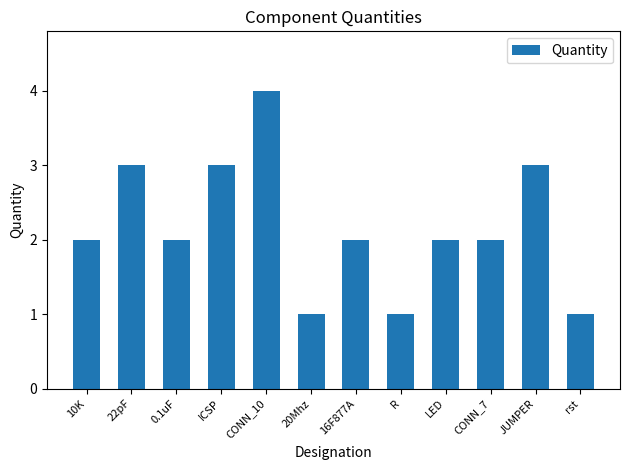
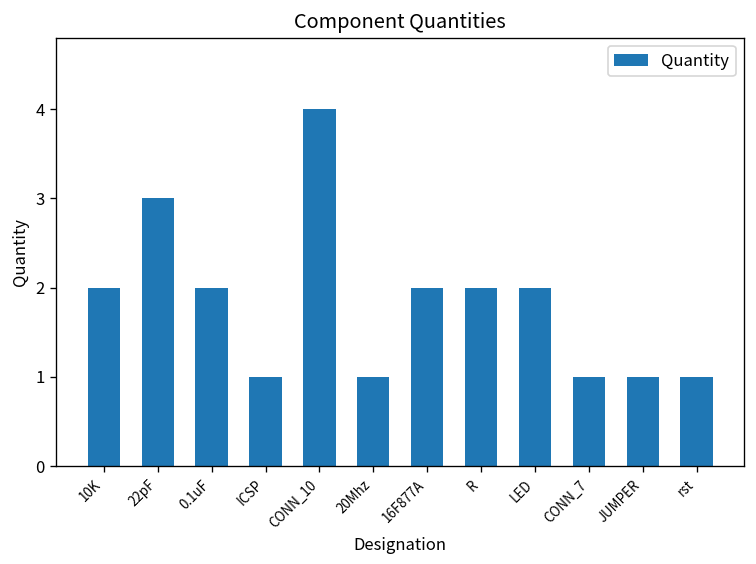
  {
    "10K": 2,
    "22pF": 3,
    "0.1uF": 2,
-   "ICSP": 3,
+   "ICSP": 1,
    "CONN_10": 4,
    "20Mhz": 1,
    "16F877A": 2,
-   "R": 1,
+   "R": 2,
    "LED": 2,
-   "CONN_7": 2,
-   "JUMPER": 3,
+   "CONN_7": 1,
+   "JUMPER": 1,
    "rst": 1
  }
